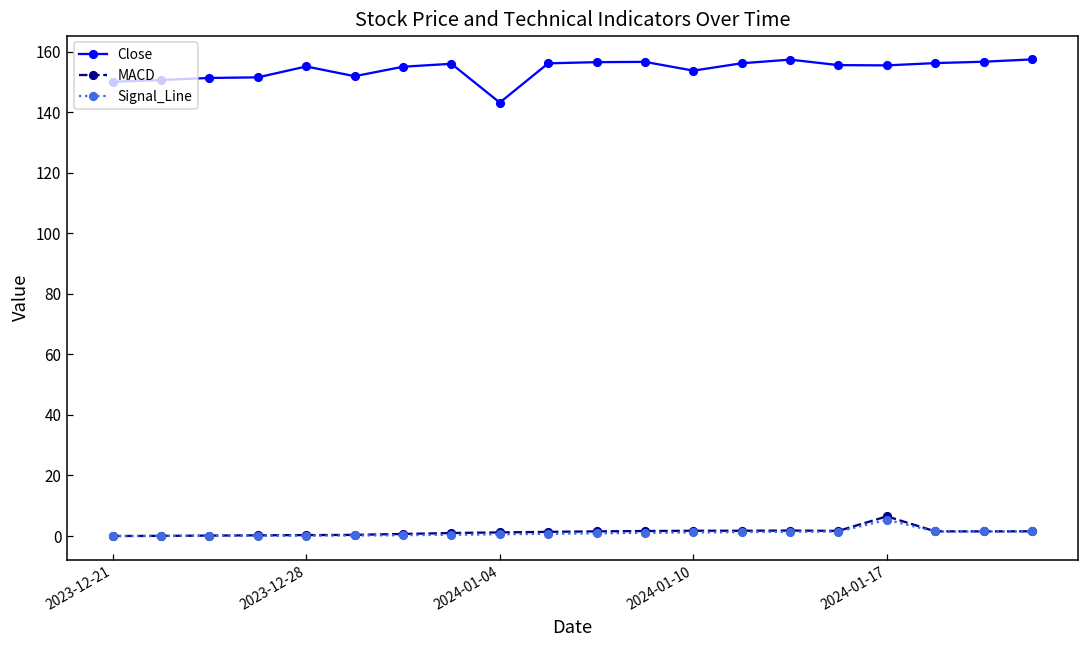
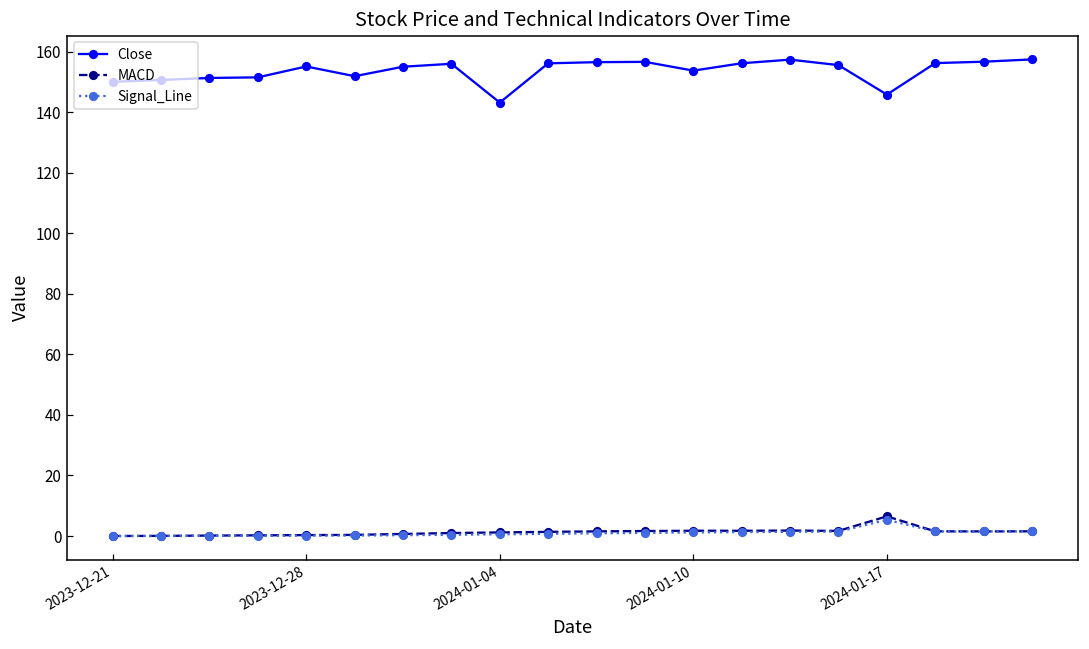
  {
    "Close": {
      "2023-12-28": 155,
      "2024-01-04": 143,
      "2024-01-10": 154,
-     "2024-01-17": 156
+     "2024-01-17": 146
    },
    "MACD": {
      "2024-01-17": 7
    },
    "Signal_Line": {
      "2024-01-17": 5
    }
  }
